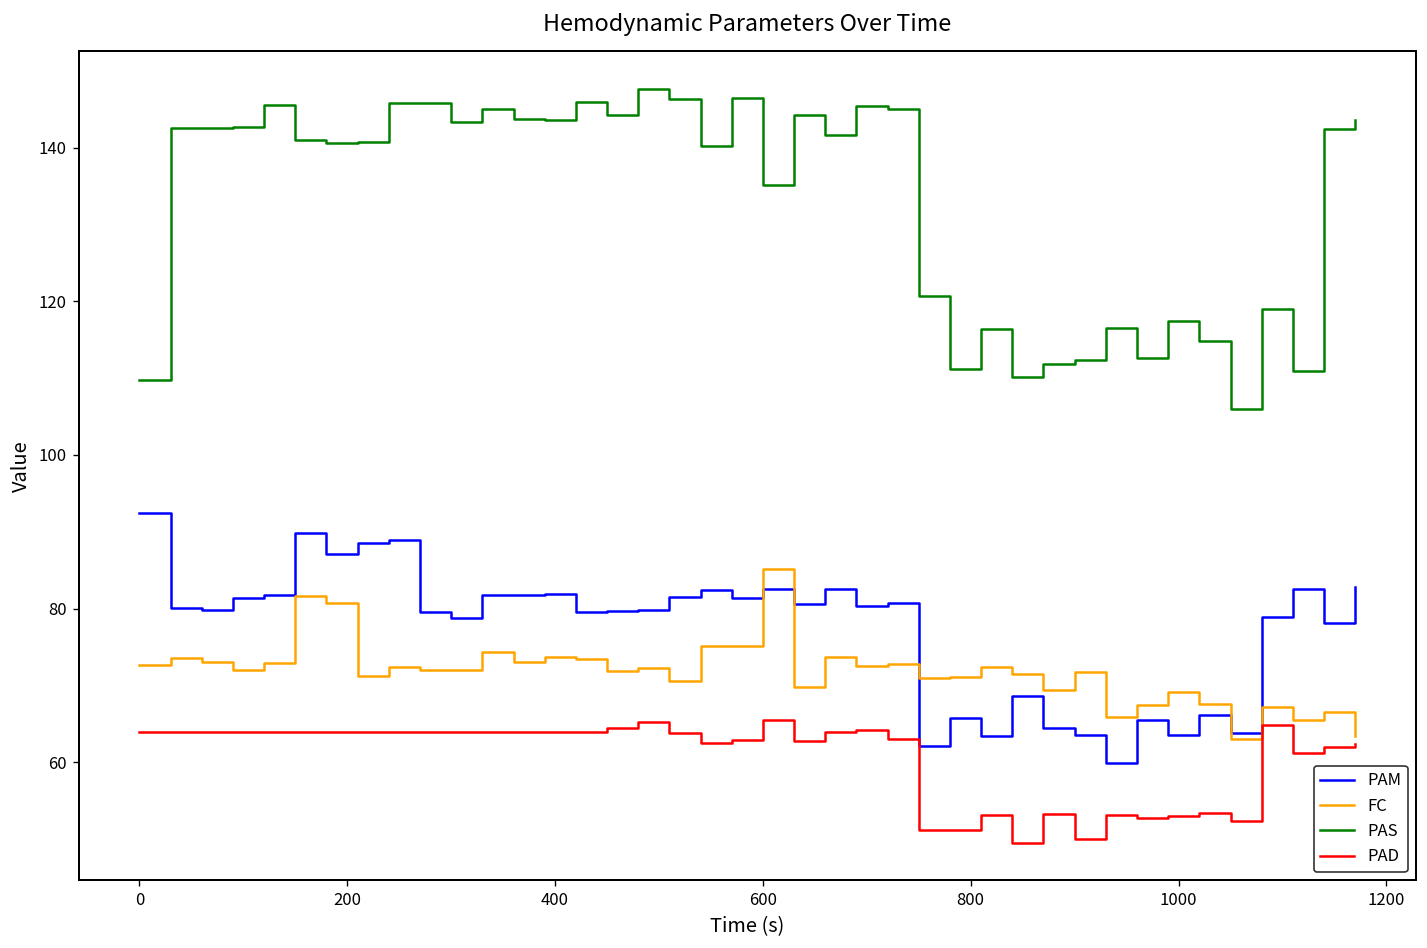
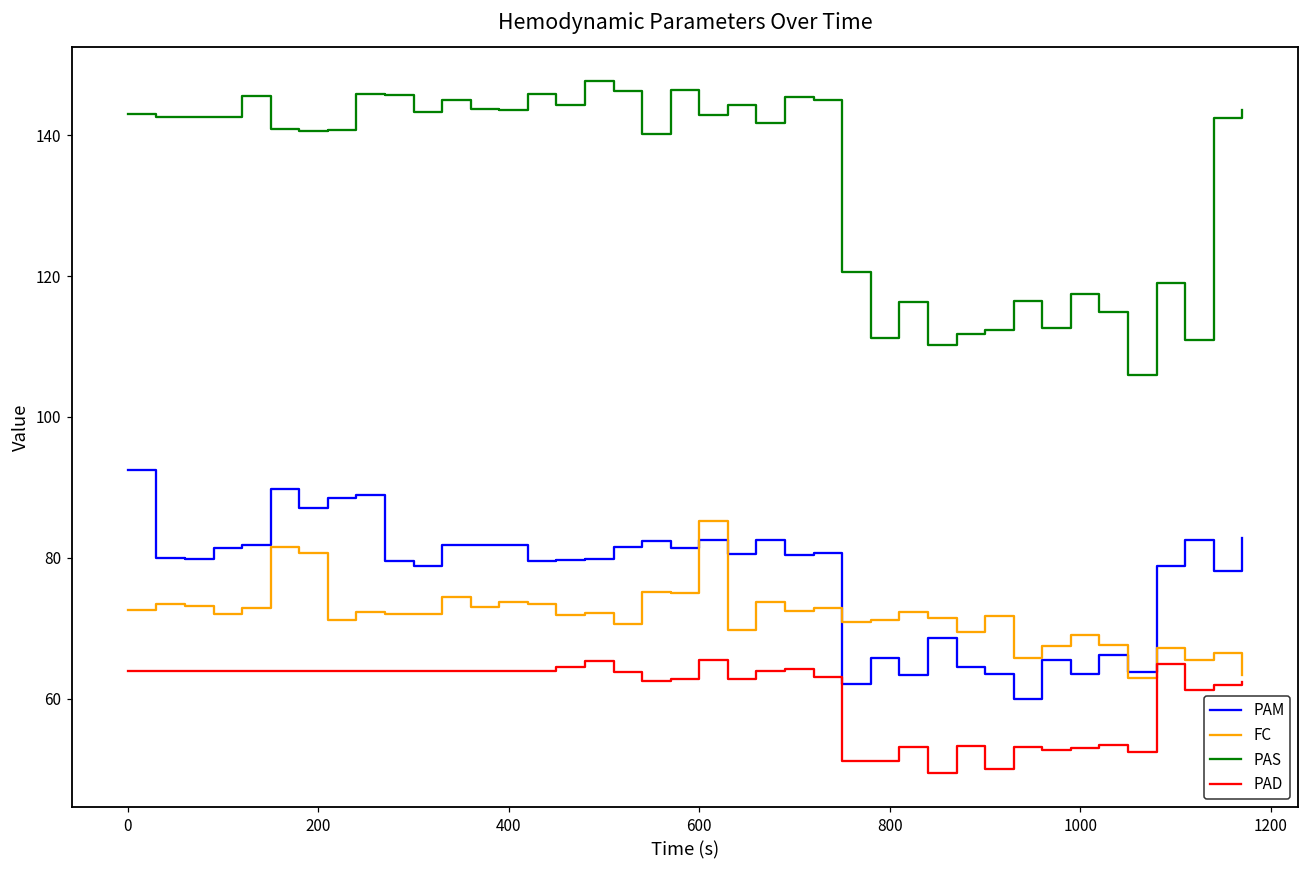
  {
    "PAM": {
      "0": 93,
      "600": 83
    },
    "FC": {
      "0": 73,
      "600": 85
    },
    "PAS": {
-     "0": 110,
-     "600": 135
+     "0": 143,
+     "600": 143
    },
    "PAD": {
      "0": 64,
      "600": 65
    }
  }
